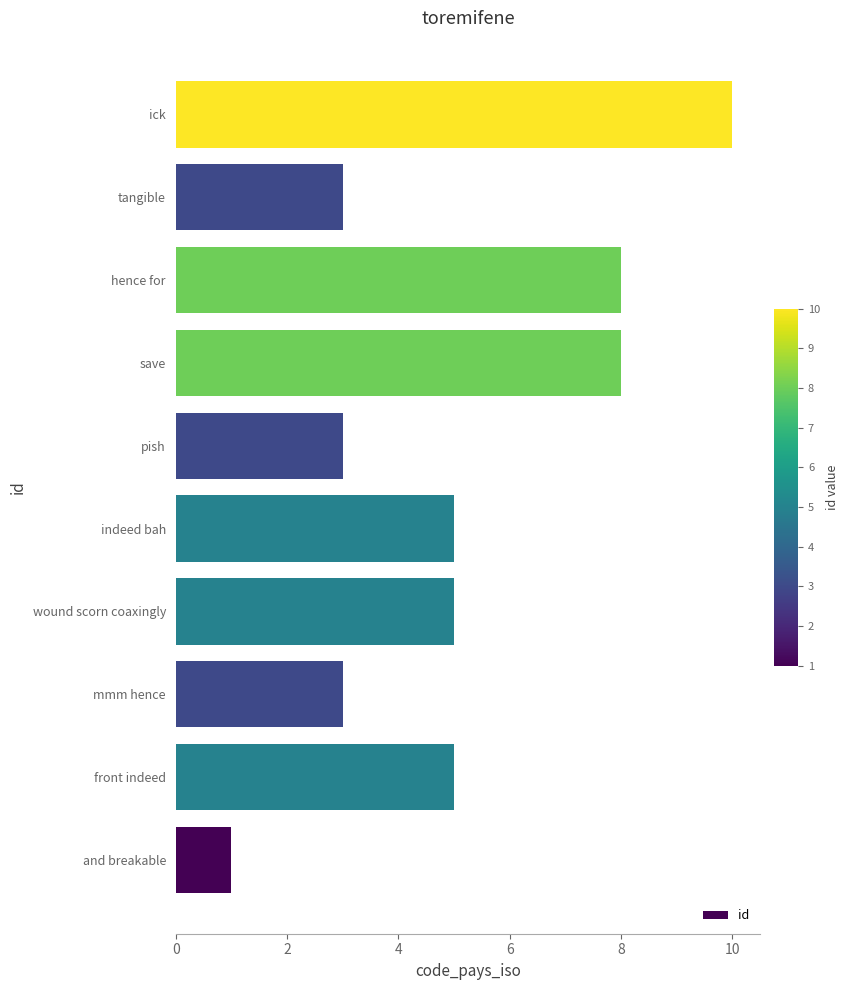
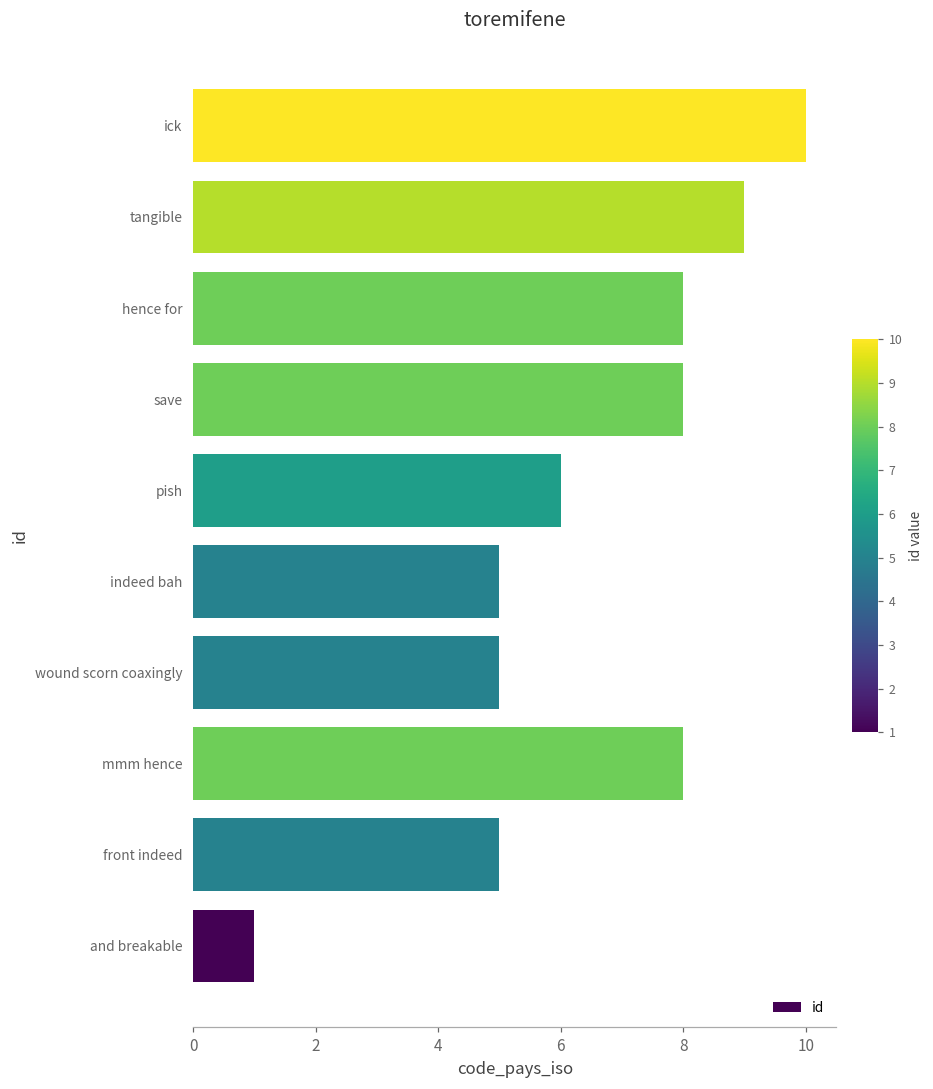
  {
    "ick": 10,
-   "tangible": 3,
+   "tangible": 9,
    "hence for": 8,
    "save": 8,
-   "pish": 3,
+   "pish": 6,
    "indeed bah": 5,
    "wound scorn coaxingly": 5,
-   "mmm hence": 3,
+   "mmm hence": 8,
    "front indeed": 5,
    "and breakable": 1
  }
